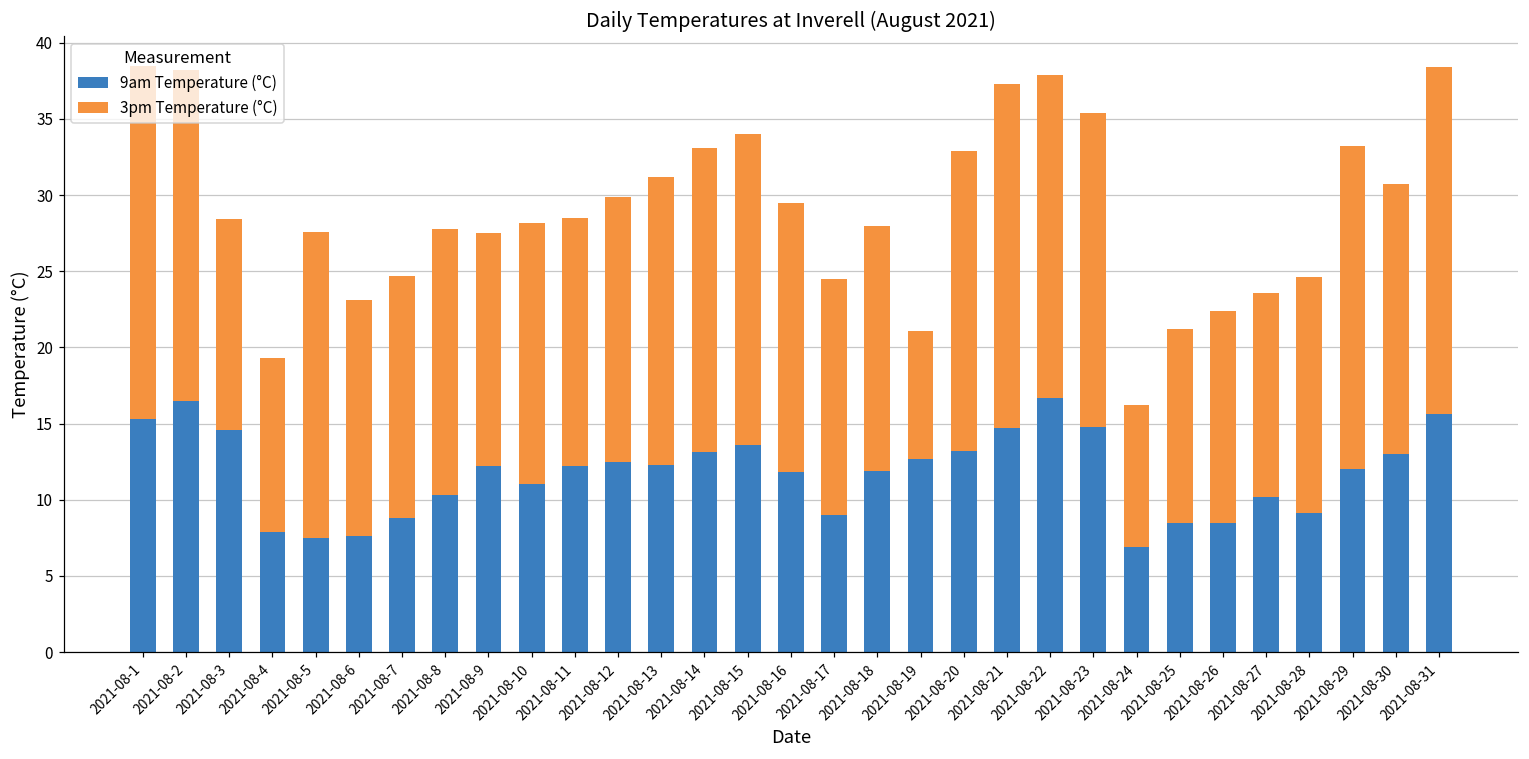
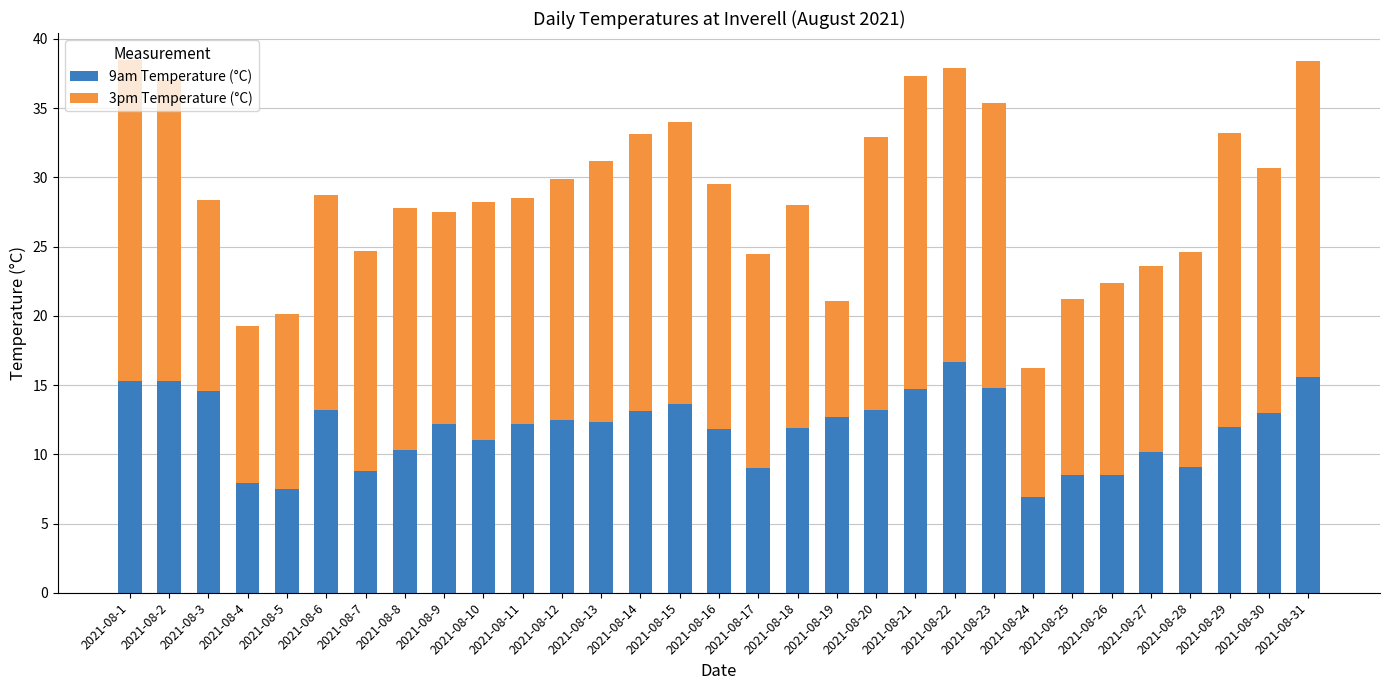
  {
    "9am Temperature (°C)": {
      "2021-08-1": 15.3,
-     "2021-08-2": 16.5,
+     "2021-08-2": 15.3,
      "2021-08-3": 14.6,
      "2021-08-4": 7.9,
      "2021-08-5": 7.5,
-     "2021-08-6": 7.6,
+     "2021-08-6": 13.2,
      "2021-08-7": 8.8,
      "2021-08-8": 10.3,
      "2021-08-9": 12.2,
      "2021-08-10": 11.0,
      "2021-08-11": 12.2,
      "2021-08-12": 12.5,
      "2021-08-13": 12.3,
      "2021-08-14": 13.1,
      "2021-08-15": 13.6,
      "2021-08-16": 11.8,
      "2021-08-17": 9.0,
      "2021-08-18": 11.9,
      "2021-08-19": 12.7,
      "2021-08-20": 13.2,
      "2021-08-21": 14.7,
      "2021-08-22": 16.7,
      "2021-08-23": 14.8,
      "2021-08-24": 6.9,
      "2021-08-25": 8.5,
      "2021-08-26": 8.5,
      "2021-08-27": 10.2,
      "2021-08-28": 9.1,
      "2021-08-29": 12.0,
      "2021-08-30": 13.0,
      "2021-08-31": 15.6
    },
    "3pm Temperature (°C)": {
      "2021-08-3": 13.8,
      "2021-08-4": 11.4,
-     "2021-08-5": 20.1,
+     "2021-08-5": 12.6,
      "2021-08-6": 15.5,
      "2021-08-7": 15.9,
      "2021-08-8": 17.5,
      "2021-08-9": 15.3,
      "2021-08-10": 17.2,
      "2021-08-11": 16.3,
      "2021-08-12": 17.4,
      "2021-08-13": 18.9,
      "2021-08-14": 20.0,
      "2021-08-15": 20.4,
      "2021-08-16": 17.7,
      "2021-08-17": 15.5,
      "2021-08-18": 16.1,
      "2021-08-19": 8.4,
      "2021-08-20": 19.7,
      "2021-08-21": 22.6,
      "2021-08-22": 21.2,
      "2021-08-23": 20.6,
      "2021-08-24": 9.3,
      "2021-08-25": 12.7,
      "2021-08-26": 13.9,
      "2021-08-27": 13.4,
      "2021-08-28": 15.5,
      "2021-08-29": 21.2,
      "2021-08-30": 17.7,
      "2021-08-31": 22.8
    }
  }
